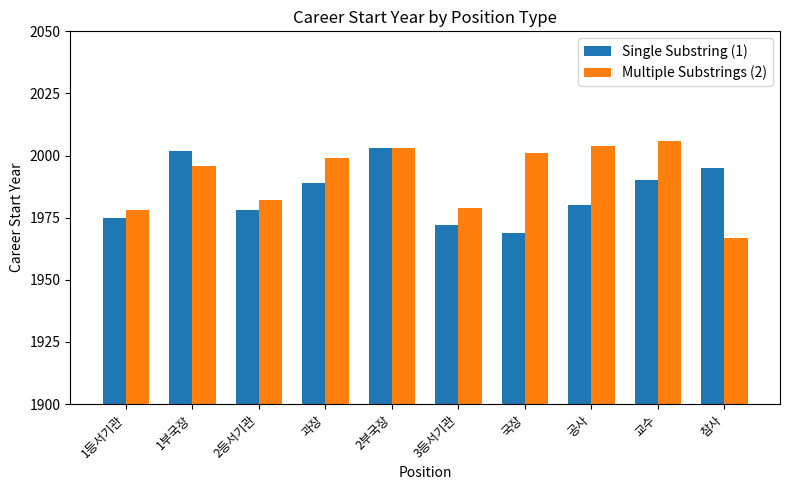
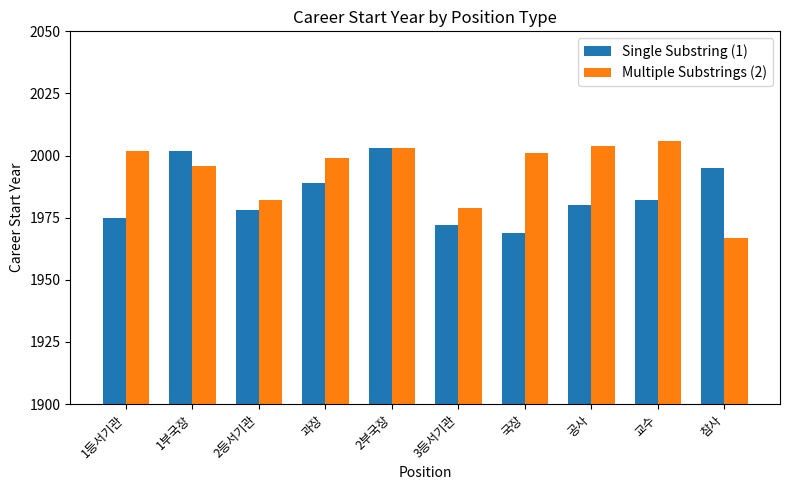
  {
    "Single Substring (1)": {
      "1등서기관": 1975,
      "1부국장": 2002,
      "2등서기관": 1978,
      "과장": 1989,
      "2부국장": 2003,
      "3등서기관": 1972,
      "국장": 1969,
      "공사": 1980,
-     "교수": 1990,
+     "교수": 1982,
      "참사": 1995
    },
    "Multiple Substrings (2)": {
-     "1등서기관": 1978,
+     "1등서기관": 2002,
      "1부국장": 1996,
      "2등서기관": 1982,
      "과장": 1999,
      "2부국장": 2003,
      "3등서기관": 1979,
      "국장": 2001,
      "공사": 2004,
      "교수": 2006,
      "참사": 1967
    }
  }
